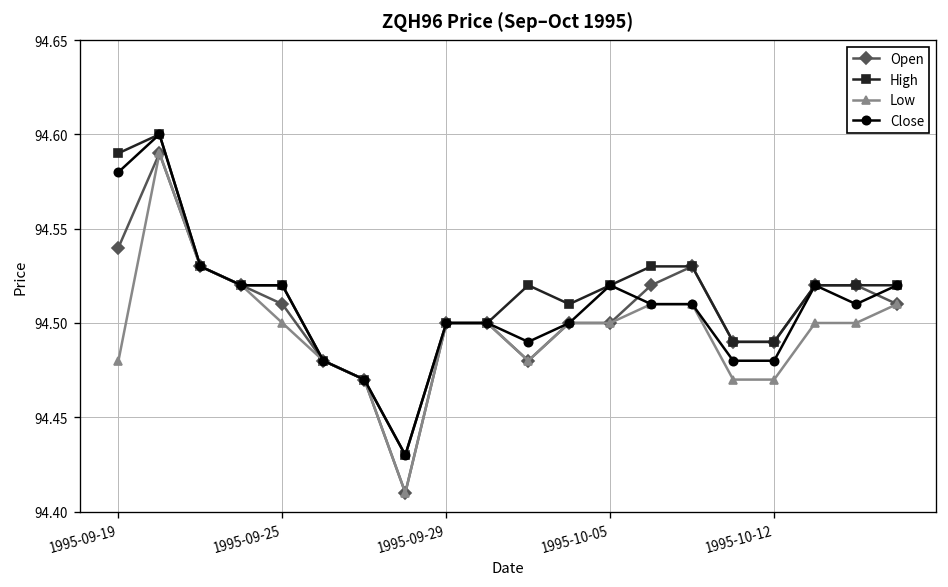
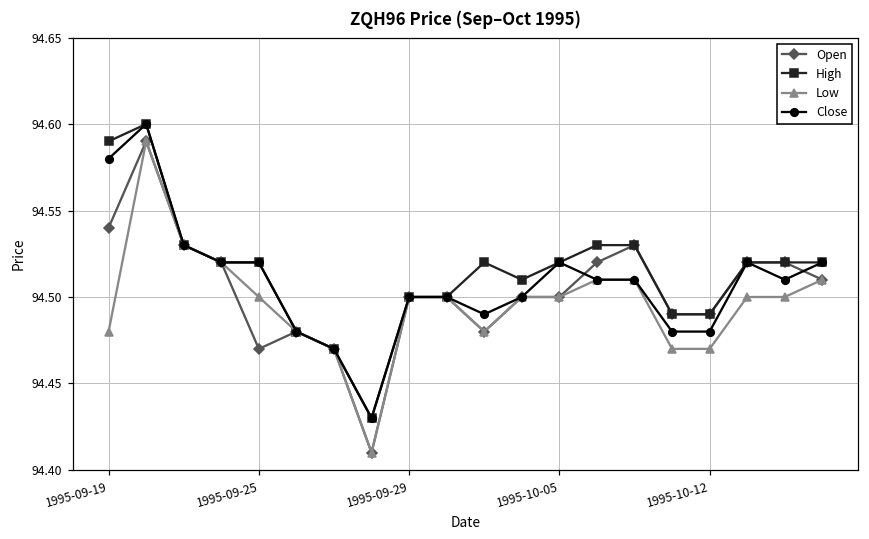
  {
    "Open": {
      "1995-09-19": 94.54,
-     "1995-09-25": 94.51
+     "1995-09-25": 94.47
    },
    "Low": {
      "1995-09-19": 94.48,
      "1995-09-25": 94.50,
      "1995-10-12": 94.47
    }
  }
